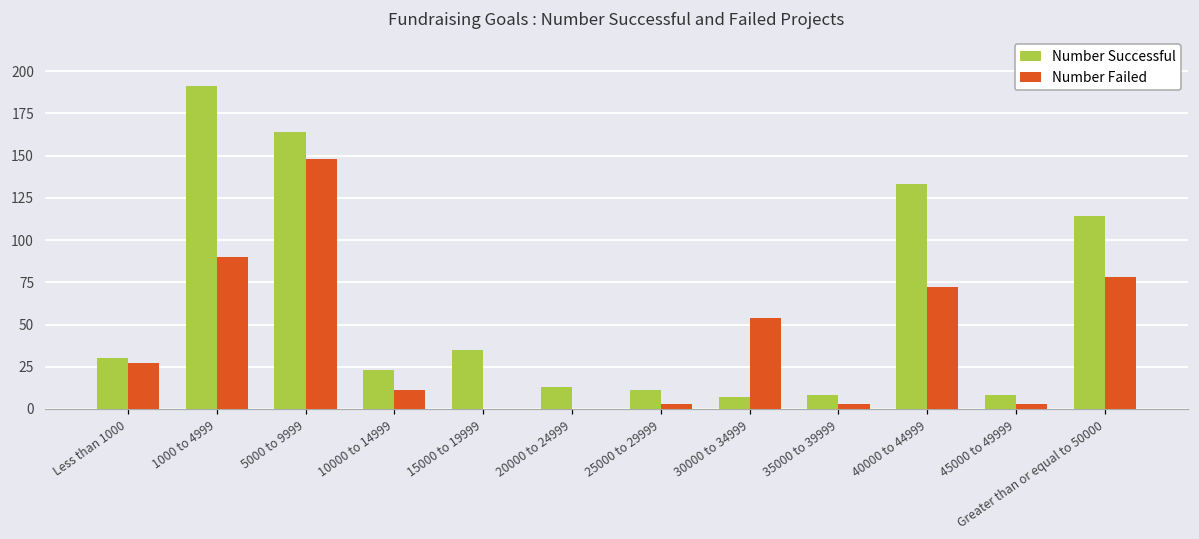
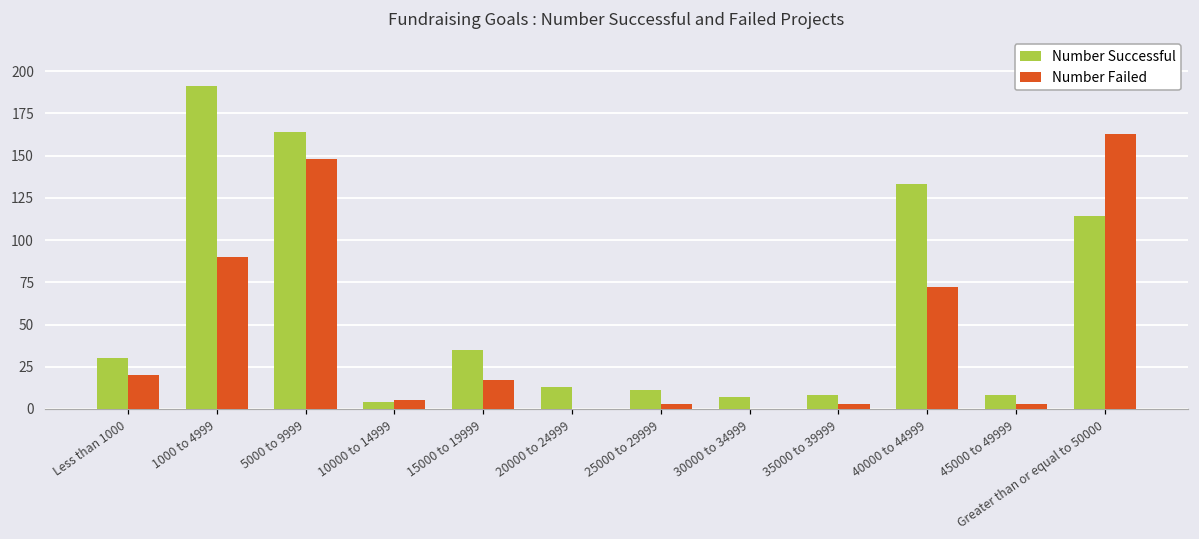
  {
    "Number Successful": {
      "Less than 1000": 30,
      "1000 to 4999": 191,
      "5000 to 9999": 164,
-     "10000 to 14999": 23,
+     "10000 to 14999": 4,
      "15000 to 19999": 35,
      "20000 to 24999": 13,
      "25000 to 29999": 11,
      "30000 to 34999": 7,
      "35000 to 39999": 8,
      "40000 to 44999": 133,
      "45000 to 49999": 8,
      "Greater than or equal to 50000": 114
    },
    "Number Failed": {
-     "Less than 1000": 27,
+     "Less than 1000": 20,
      "1000 to 4999": 90,
      "5000 to 9999": 148,
-     "10000 to 14999": 11,
-     "15000 to 19999": 0,
+     "10000 to 14999": 5,
+     "15000 to 19999": 17,
      "20000 to 24999": 0,
      "25000 to 29999": 3,
-     "30000 to 34999": 54,
+     "30000 to 34999": 0,
      "35000 to 39999": 3,
      "40000 to 44999": 72,
      "45000 to 49999": 3,
-     "Greater than or equal to 50000": 78
+     "Greater than or equal to 50000": 163
    }
  }
